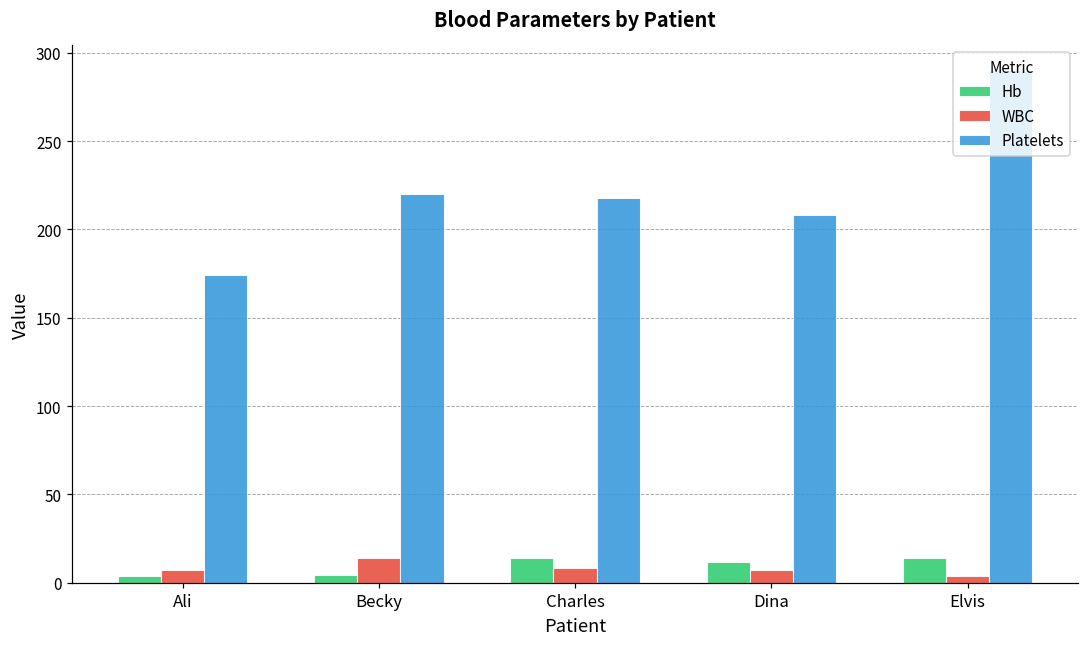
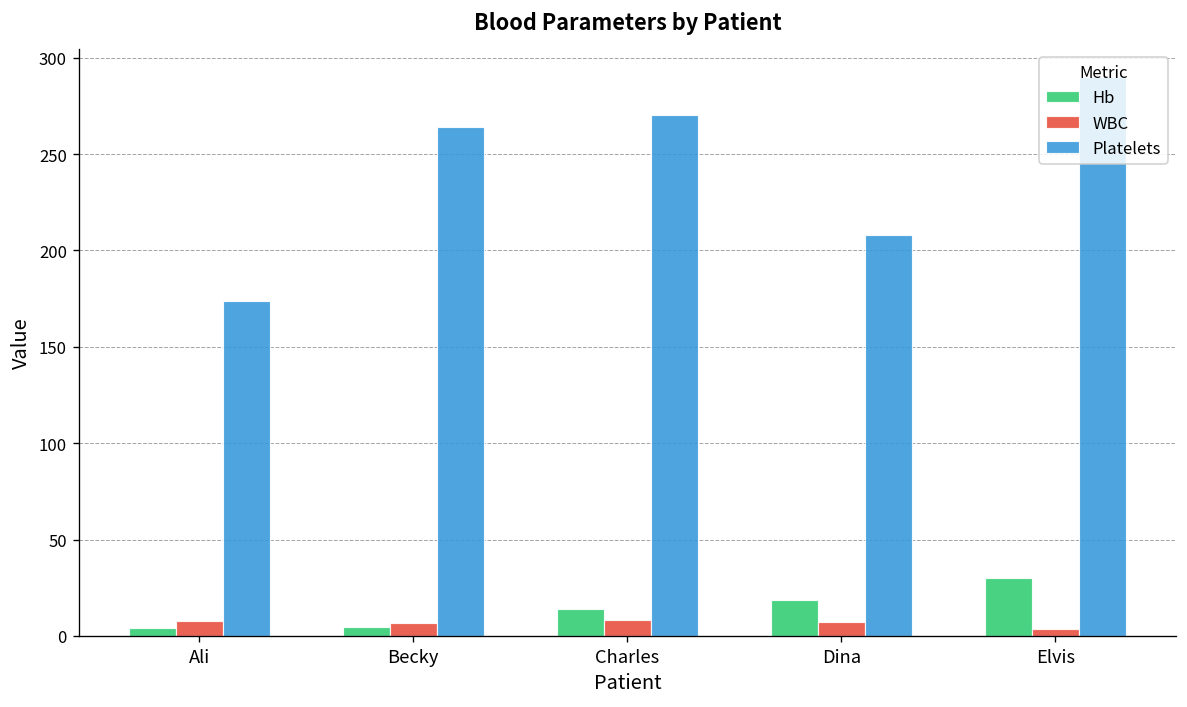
  {
    "Hb": {
      "Ali": 4,
      "Becky": 5,
      "Charles": 14,
-     "Dina": 12,
-     "Elvis": 14
+     "Dina": 19,
+     "Elvis": 30
    },
    "WBC": {
      "Ali": 8,
-     "Becky": 14,
+     "Becky": 7,
      "Charles": 8,
      "Dina": 7,
      "Elvis": 4
    },
    "Platelets": {
      "Ali": 174,
-     "Becky": 220,
-     "Charles": 218,
+     "Becky": 264,
+     "Charles": 270,
      "Dina": 208
    }
  }
